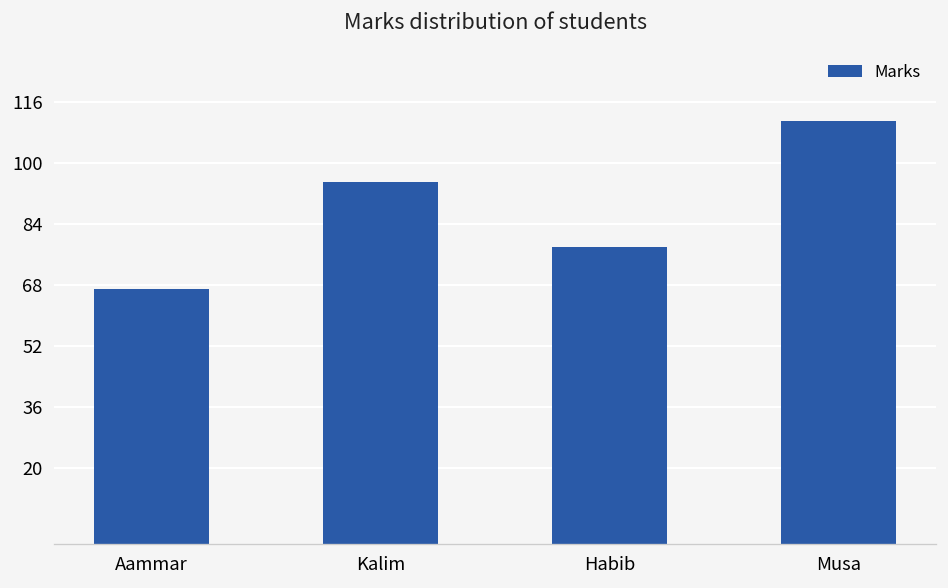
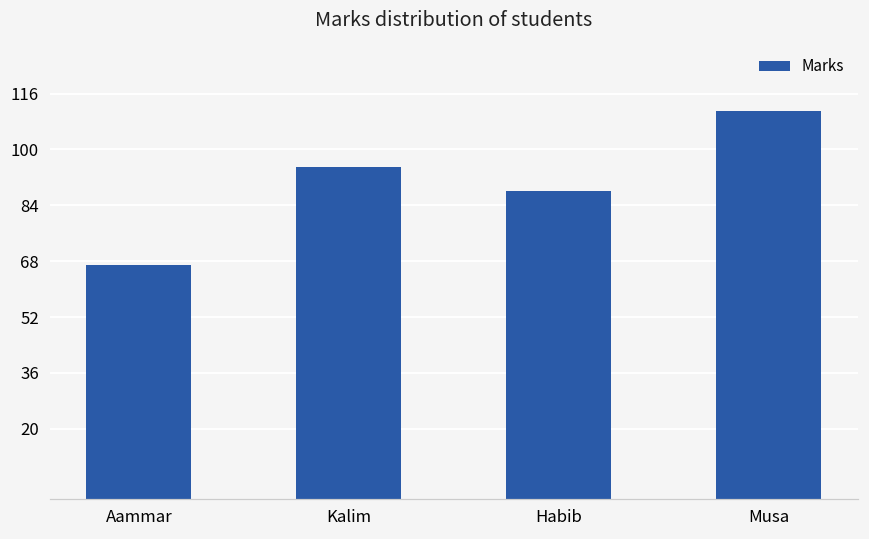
  {
    "Aammar": 67,
    "Kalim": 95,
-   "Habib": 78,
+   "Habib": 88,
    "Musa": 111
  }
